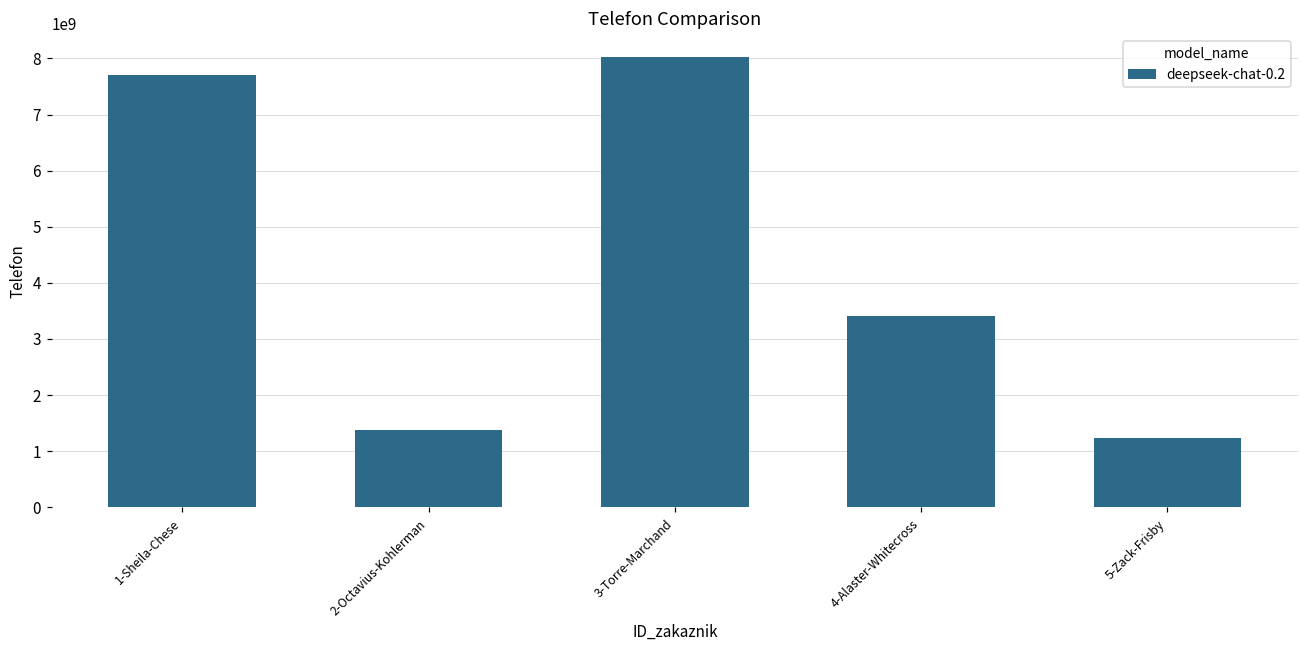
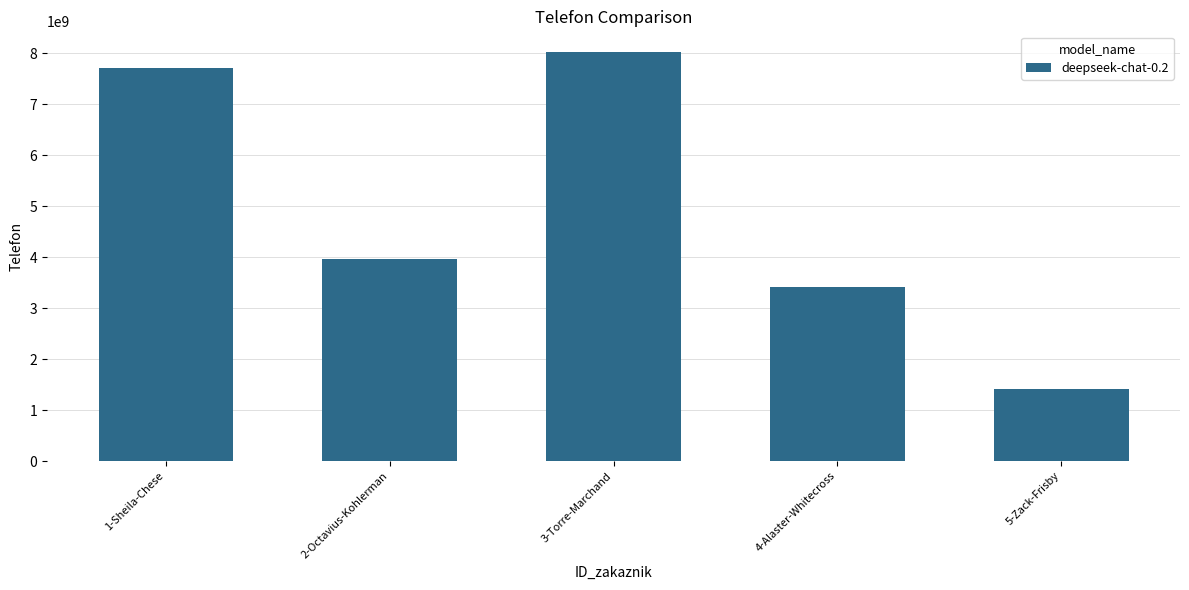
  {
    "1-Sheila-Chese": 7700000000,
-   "2-Octavius-Kohlerman": 1400000000,
+   "2-Octavius-Kohlerman": 4000000000,
    "3-Torre-Marchand": 8000000000,
    "4-Alaster-Whitecross": 3400000000,
-   "5-Zack-Frisby": 1200000000
+   "5-Zack-Frisby": 1400000000
  }
